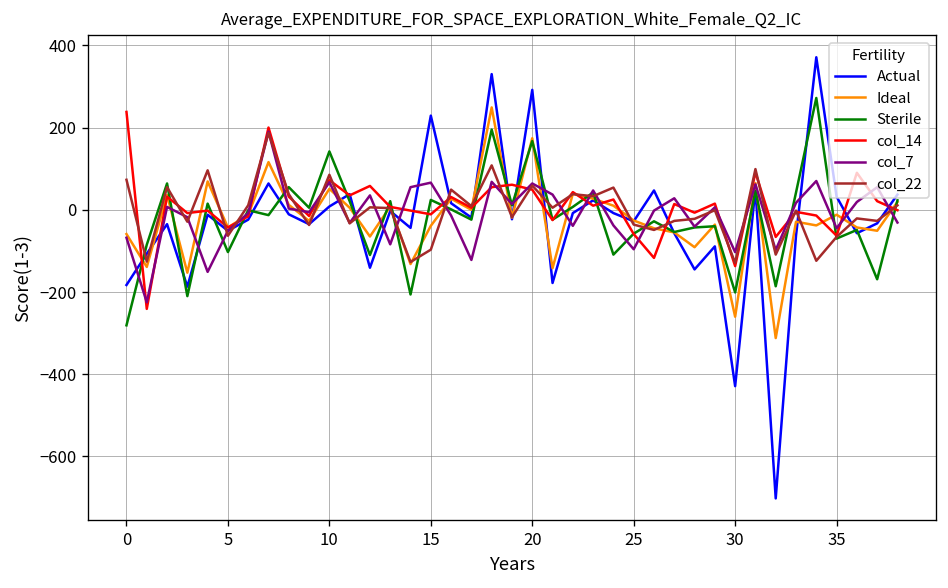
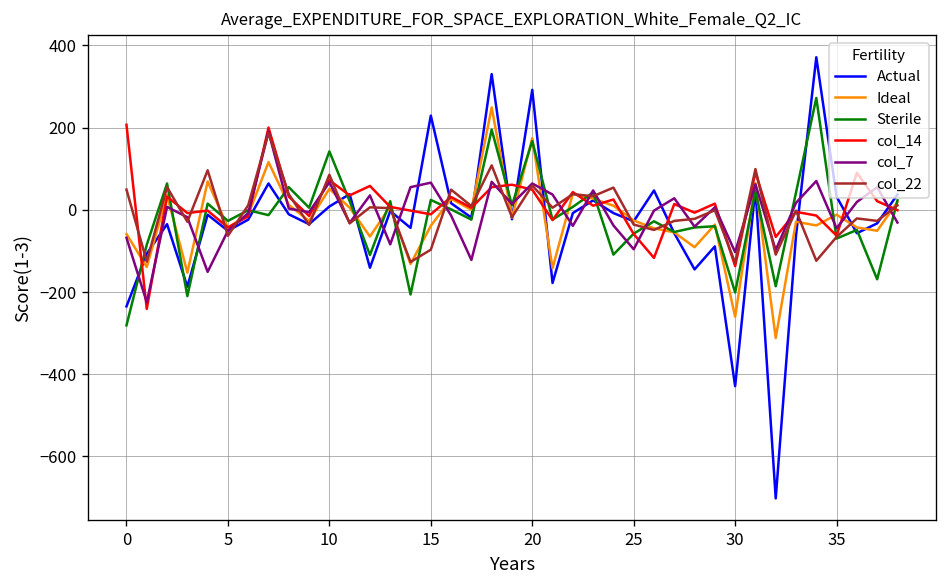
  {
    "Actual": {
-     "0": -180,
+     "0": -240,
      "10": 10,
      "15": 230,
      "20": 290,
      "30": -430
    },
    "Ideal": {
      "0": -60,
      "10": 50,
      "15": -40,
      "30": -260,
      "35": -10
    },
    "Sterile": {
      "0": -280,
-     "5": -100,
+     "5": -30,
      "10": 140,
      "15": 20,
      "30": -200
    },
    "col_14": {
-     "0": 240,
+     "0": 210,
      "15": -10,
      "20": 50,
      "30": -140
    },
    "col_7": {
      "0": -70,
      "15": 70,
      "25": -100,
      "30": -100,
      "35": -50
    },
    "col_22": {
-     "0": 70,
+     "0": 50,
      "5": -60,
      "10": 90,
      "15": -100,
      "25": -40,
      "30": -130
    }
  }
